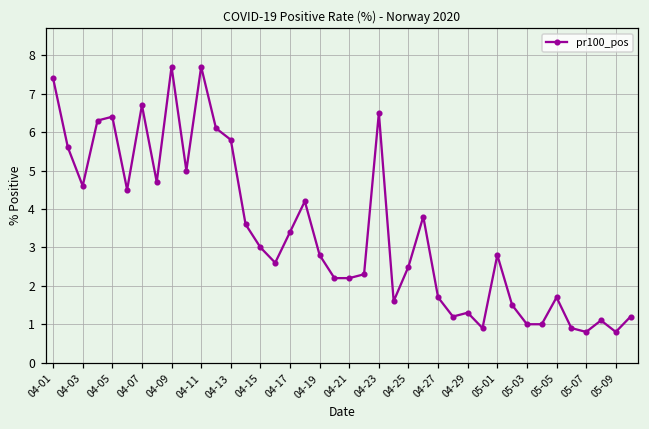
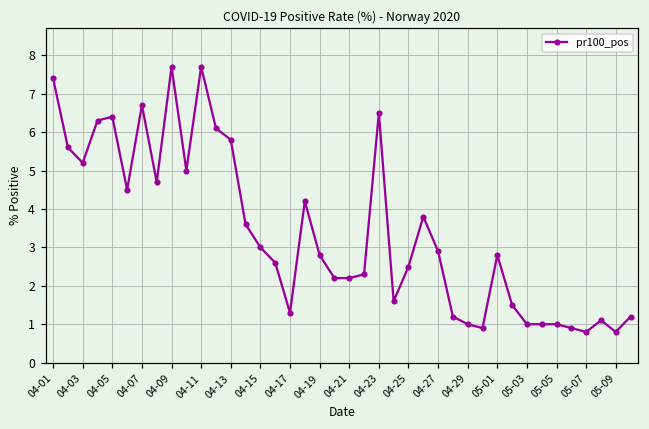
  {
    "04-01": 7.4,
-   "04-03": 4.6,
+   "04-03": 5.2,
    "04-05": 6.4,
    "04-07": 6.7,
    "04-09": 7.7,
    "04-11": 7.7,
    "04-13": 5.8,
    "04-15": 3.0,
-   "04-17": 3.4,
+   "04-17": 1.3,
    "04-19": 2.8,
    "04-21": 2.2,
    "04-23": 6.5,
    "04-25": 2.5,
-   "04-27": 1.7,
-   "04-29": 1.3,
+   "04-27": 2.9,
+   "04-29": 1.0,
    "05-01": 2.8,
    "05-03": 1.0,
-   "05-05": 1.7,
+   "05-05": 1.0,
    "05-07": 0.8,
    "05-09": 0.8
  }
